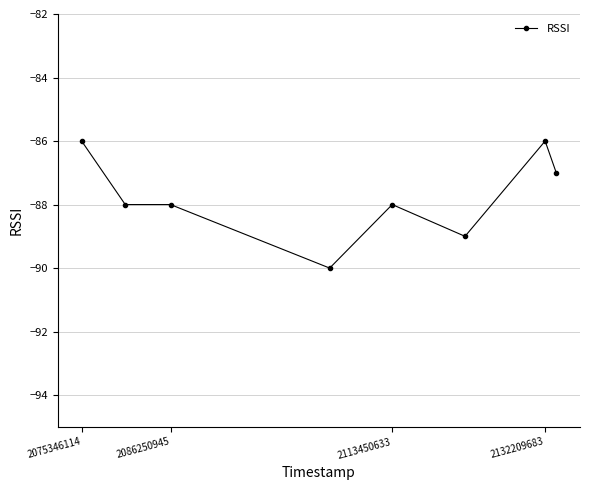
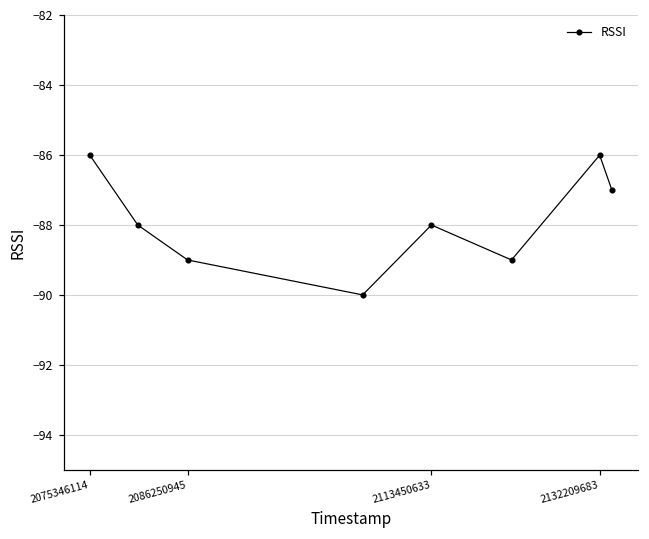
  {
    "2075346114": -86,
-   "2086250945": -88,
+   "2086250945": -89,
    "2113450633": -88,
    "2132209683": -86
  }
